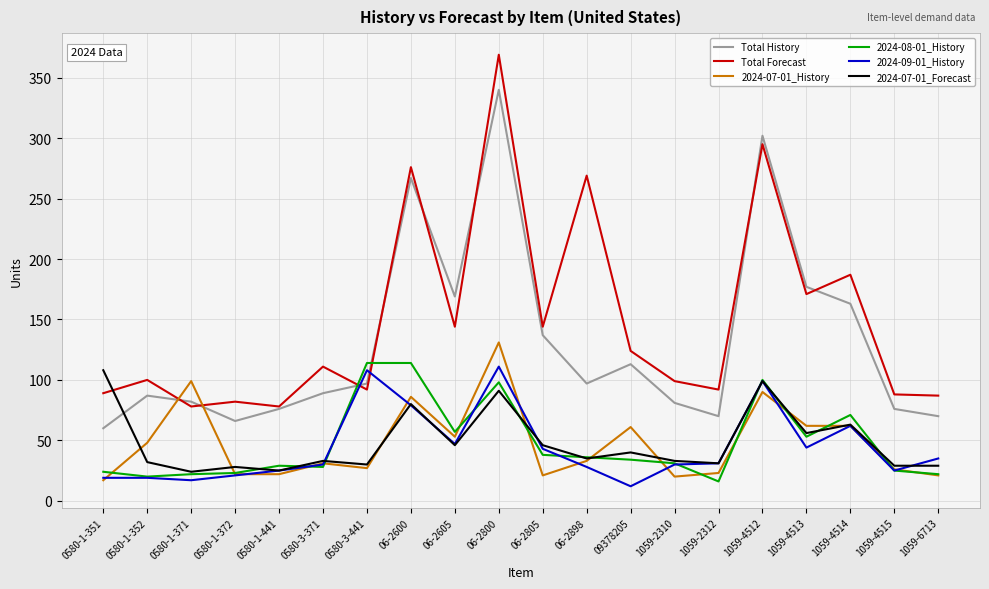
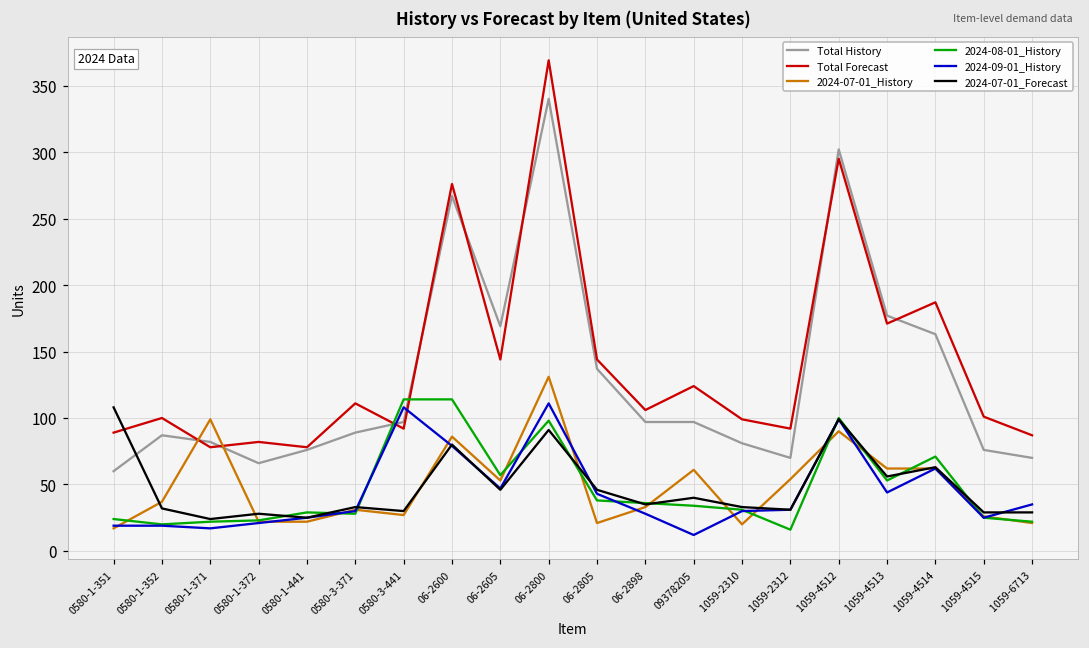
  {
    "Total History": {
      "0580-1-351": 60,
      "0580-1-352": 87,
      "0580-1-371": 82,
      "0580-1-372": 66,
      "0580-3-371": 89,
      "0580-3-441": 97,
      "06-2600": 267,
      "06-2605": 169,
      "06-2800": 340,
      "06-2805": 137,
      "06-2898": 97,
-     "09378205": 113,
+     "09378205": 97,
      "1059-2310": 81,
      "1059-2312": 70,
      "1059-4512": 302,
      "1059-4513": 177,
      "1059-4514": 163,
      "1059-4515": 76,
      "1059-6713": 70
    },
    "Total Forecast": {
      "0580-1-351": 89,
      "0580-1-352": 100,
      "0580-1-371": 78,
      "0580-1-372": 82,
      "0580-3-371": 111,
      "0580-3-441": 92,
      "06-2600": 276,
      "06-2605": 144,
      "06-2800": 369,
      "06-2805": 144,
-     "06-2898": 269,
+     "06-2898": 106,
      "09378205": 124,
      "1059-2310": 99,
      "1059-2312": 92,
      "1059-4512": 295,
      "1059-4513": 171,
      "1059-4514": 187,
-     "1059-4515": 88,
+     "1059-4515": 101,
      "1059-6713": 87
    },
    "2024-07-01_History": {
-     "0580-1-352": 48,
+     "0580-1-352": 37,
      "0580-1-371": 99,
      "0580-1-441": 22,
      "0580-3-441": 27,
      "06-2600": 86,
      "06-2605": 53,
      "06-2800": 131,
      "06-2805": 21,
      "09378205": 61,
      "1059-2310": 20,
-     "1059-2312": 23,
+     "1059-2312": 54,
      "1059-4512": 90,
      "1059-4513": 62
    },
    "2024-08-01_History": {
      "0580-1-351": 24,
      "0580-1-441": 29,
      "0580-3-441": 114,
      "06-2600": 114,
      "06-2605": 57,
      "06-2800": 98,
      "06-2805": 38,
      "09378205": 34,
      "1059-2312": 16,
      "1059-4513": 53,
      "1059-4514": 71
    },
    "2024-09-01_History": {
      "0580-1-371": 17,
      "0580-3-441": 108,
      "06-2800": 111,
      "06-2805": 43,
      "06-2898": 28,
      "09378205": 12,
      "1059-4513": 44,
      "1059-6713": 35
    },
    "2024-07-01_Forecast": {
      "0580-1-351": 108,
      "0580-1-352": 32,
      "0580-1-372": 28,
      "0580-3-441": 30,
      "06-2800": 91,
      "06-2805": 46,
      "09378205": 40,
      "1059-4513": 56,
      "1059-4515": 29,
      "1059-6713": 29
    }
  }
